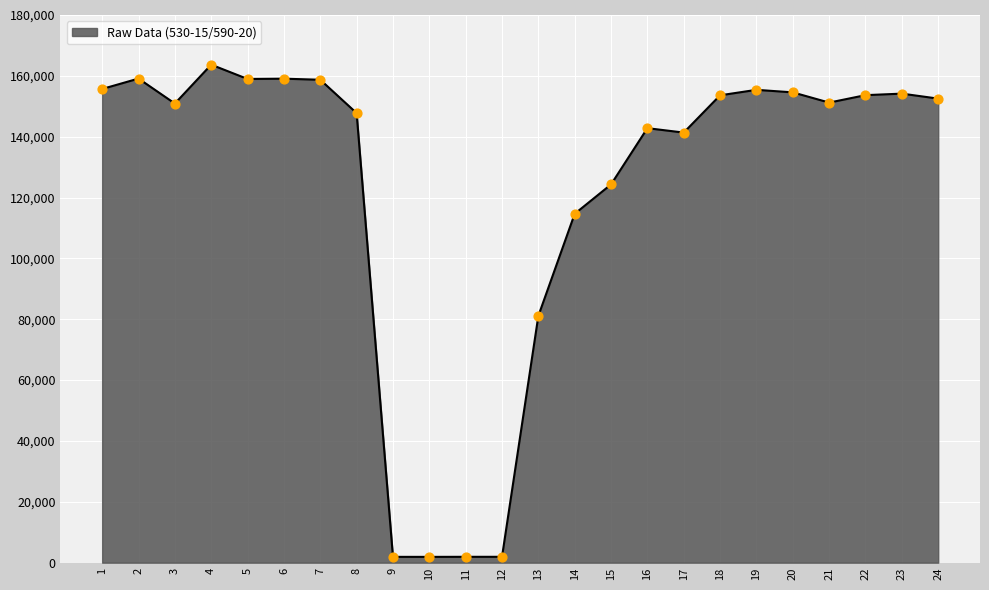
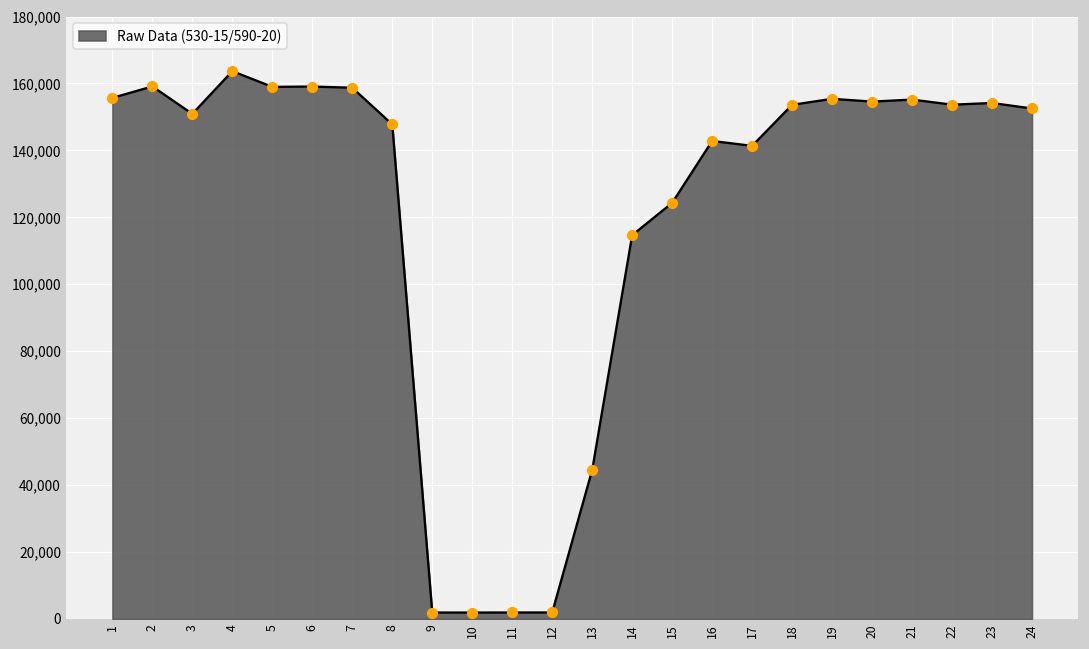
  {
    "1": "156,000",
    "2": "159,000",
    "3": "151,000",
    "4": "164,000",
    "5": "159,000",
    "6": "159,000",
    "7": "159,000",
    "8": "148,000",
    "9": "2,000",
    "10": "2,000",
    "11": "2,000",
    "12": "2,000",
-   "13": "81,000",
+   "13": "45,000",
    "14": "115,000",
    "15": "124,000",
    "16": "143,000",
    "17": "141,000",
    "18": "154,000",
    "19": "155,000",
    "20": "155,000",
-   "21": "151,000",
+   "21": "155,000",
    "22": "154,000",
    "23": "154,000",
    "24": "153,000"
  }
